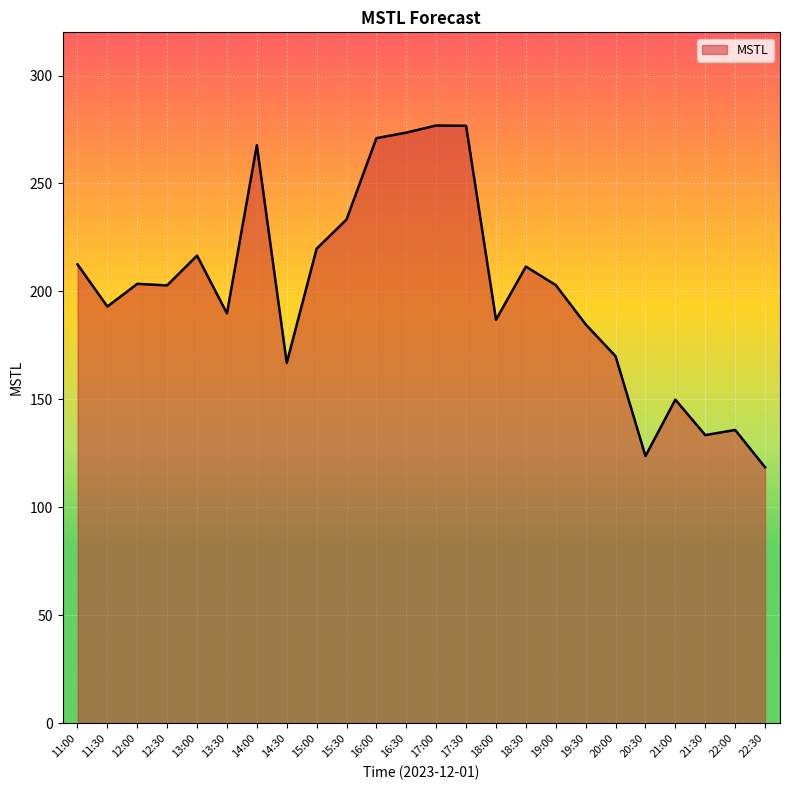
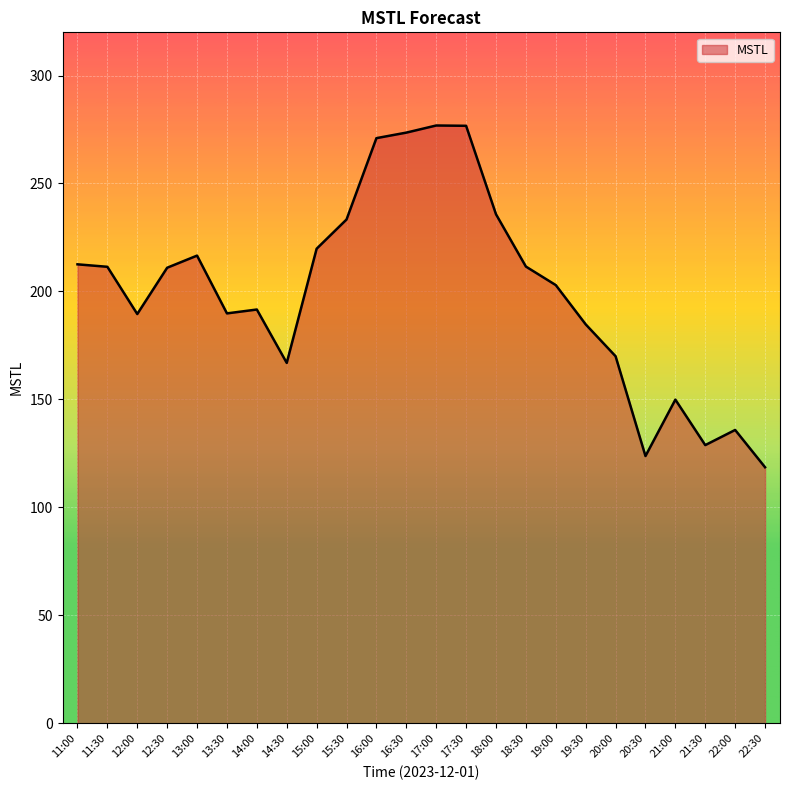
  {
    "11:00": 213,
-   "11:30": 193,
-   "12:00": 204,
-   "12:30": 203,
+   "11:30": 211,
+   "12:00": 190,
+   "12:30": 211,
    "13:00": 217,
    "13:30": 190,
-   "14:00": 268,
+   "14:00": 192,
    "14:30": 167,
    "15:00": 220,
    "15:30": 233,
    "16:00": 271,
    "16:30": 274,
    "17:00": 277,
    "17:30": 277,
-   "18:00": 187,
+   "18:00": 236,
    "18:30": 212,
    "19:00": 203,
    "19:30": 185,
    "20:00": 170,
    "20:30": 124,
    "21:00": 150,
-   "21:30": 133,
+   "21:30": 129,
    "22:00": 136,
    "22:30": 119
  }
